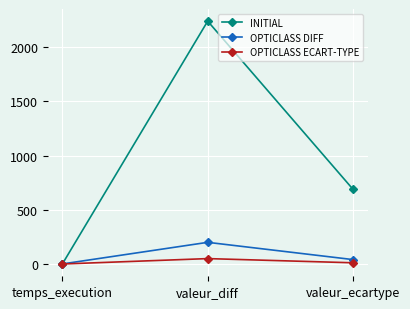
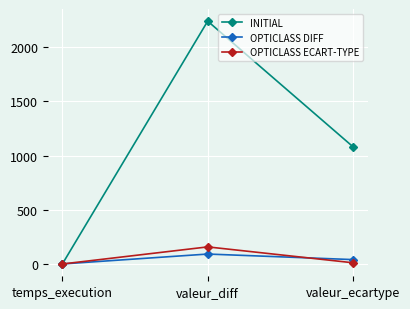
  {
    "INITIAL": {
      "valeur_diff": 2240,
-     "valeur_ecartype": 690
+     "valeur_ecartype": 1080
    },
    "OPTICLASS DIFF": {
-     "valeur_diff": 200,
+     "valeur_diff": 90,
      "valeur_ecartype": 40
    },
    "OPTICLASS ECART-TYPE": {
-     "valeur_diff": 50,
+     "valeur_diff": 160,
      "valeur_ecartype": 10
    }
  }
